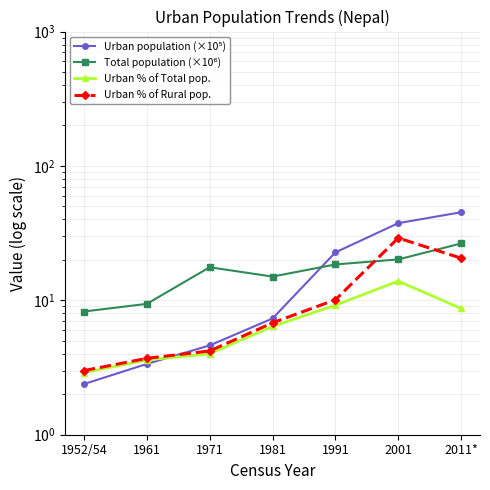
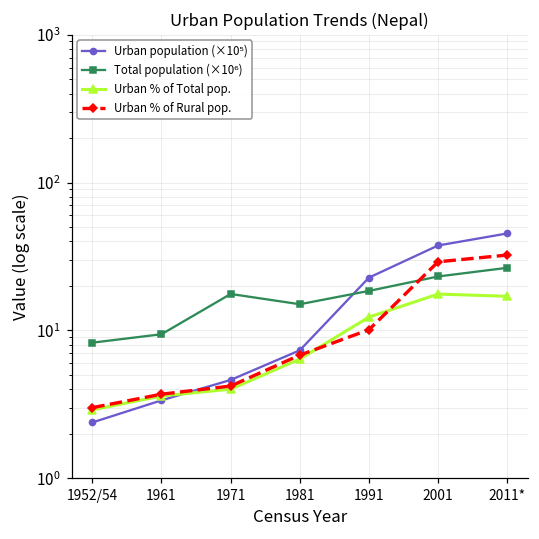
  {
    "Urban population (×10⁵)": {
      "1952/54": 2.4,
      "1961": 3.4,
      "1971": 4.6,
      "1981": 7,
      "1991": 23,
      "2001": 38,
      "2011*": 45
    },
    "Total population (×10⁶)": {
      "1952/54": 8,
      "1961": 9,
      "1971": 18,
      "1981": 15,
      "1991": 18,
-     "2001": 20,
+     "2001": 23,
      "2011*": 26
    },
    "Urban % of Total pop.": {
      "1971": 4,
      "1981": 6,
-     "1991": 9,
-     "2001": 14,
-     "2011*": 9
+     "1991": 12,
+     "2001": 18,
+     "2011*": 17
    },
    "Urban % of Rural pop.": {
      "1971": 4.2,
      "1981": 7,
      "1991": 10,
      "2001": 29,
-     "2011*": 21
+     "2011*": 32
    }
  }
